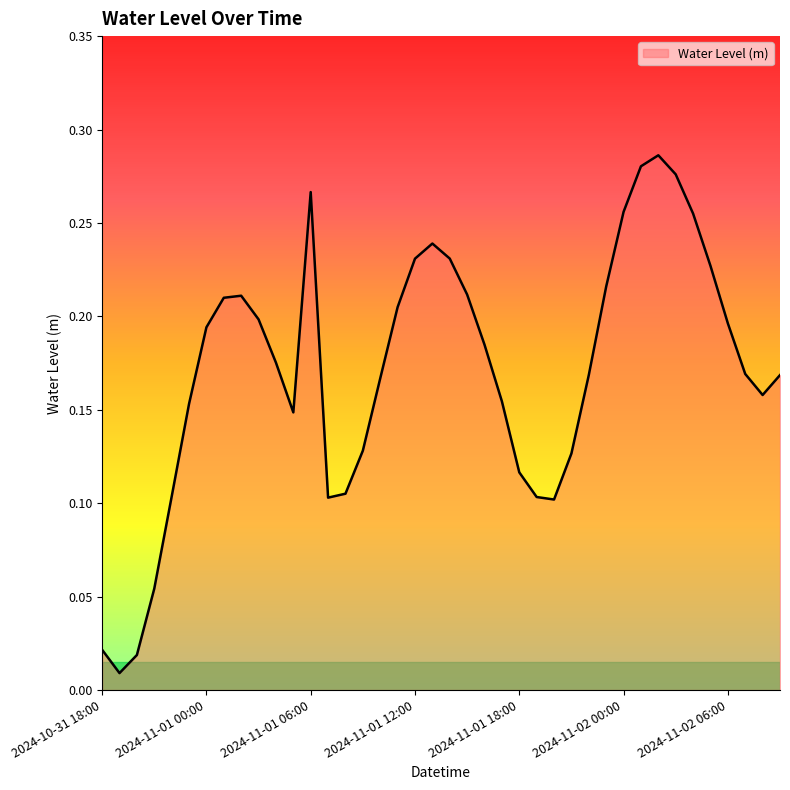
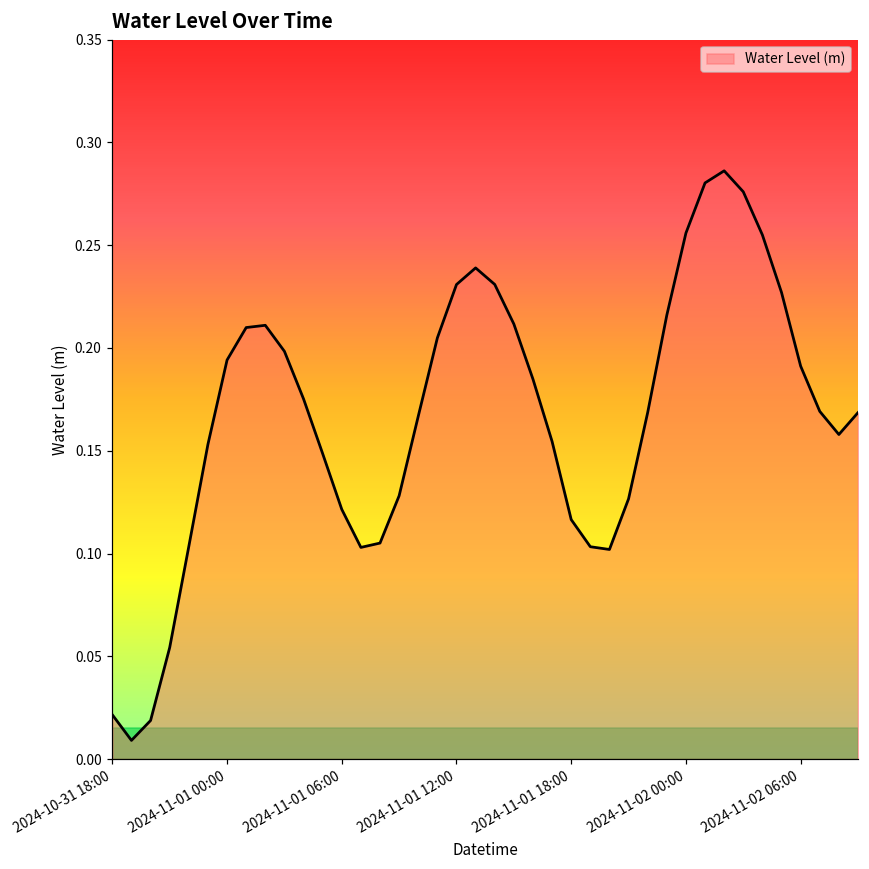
  {
    "2024-10-31 18:00": 0.022,
    "2024-11-01 00:00": 0.194,
-   "2024-11-01 06:00": 0.267,
+   "2024-11-01 06:00": 0.121,
    "2024-11-01 12:00": 0.231,
    "2024-11-01 18:00": 0.117,
    "2024-11-02 00:00": 0.256,
-   "2024-11-02 06:00": 0.196
+   "2024-11-02 06:00": 0.191
  }
